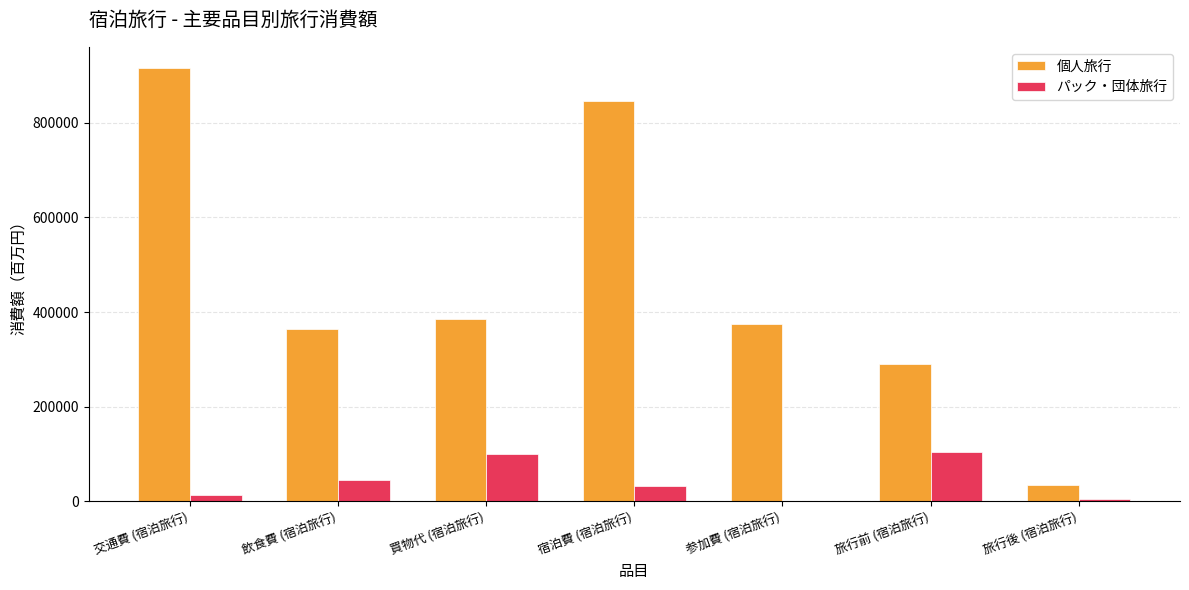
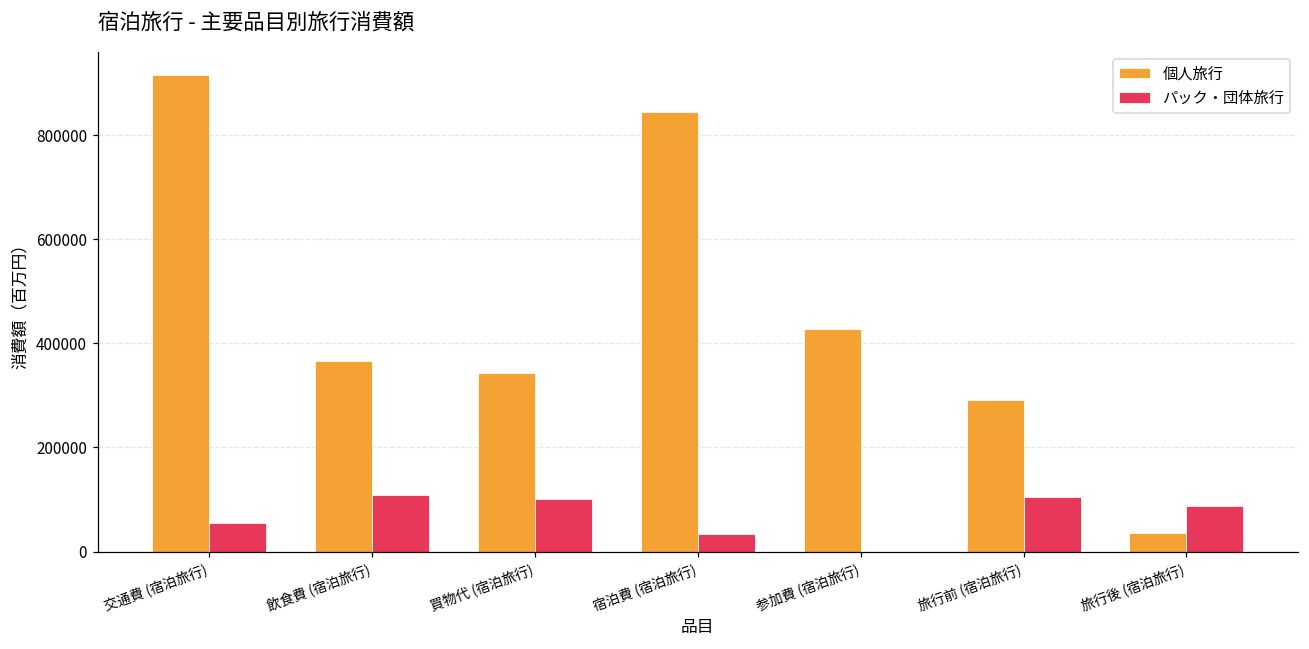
  {
    "個人旅行": {
      "交通費 (宿泊旅行)": 910000,
      "飲食費 (宿泊旅行)": 370000,
-     "買物代 (宿泊旅行)": 380000,
+     "買物代 (宿泊旅行)": 340000,
      "宿泊費 (宿泊旅行)": 850000,
-     "参加費 (宿泊旅行)": 370000,
+     "参加費 (宿泊旅行)": 430000,
      "旅行前 (宿泊旅行)": 290000,
      "旅行後 (宿泊旅行)": 40000
    },
    "パック・団体旅行": {
-     "交通費 (宿泊旅行)": 10000,
-     "飲食費 (宿泊旅行)": 50000,
+     "交通費 (宿泊旅行)": 50000,
+     "飲食費 (宿泊旅行)": 110000,
      "買物代 (宿泊旅行)": 100000,
      "宿泊費 (宿泊旅行)": 30000,
      "参加費 (宿泊旅行)": 0,
      "旅行前 (宿泊旅行)": 100000,
-     "旅行後 (宿泊旅行)": 10000
+     "旅行後 (宿泊旅行)": 90000
    }
  }
